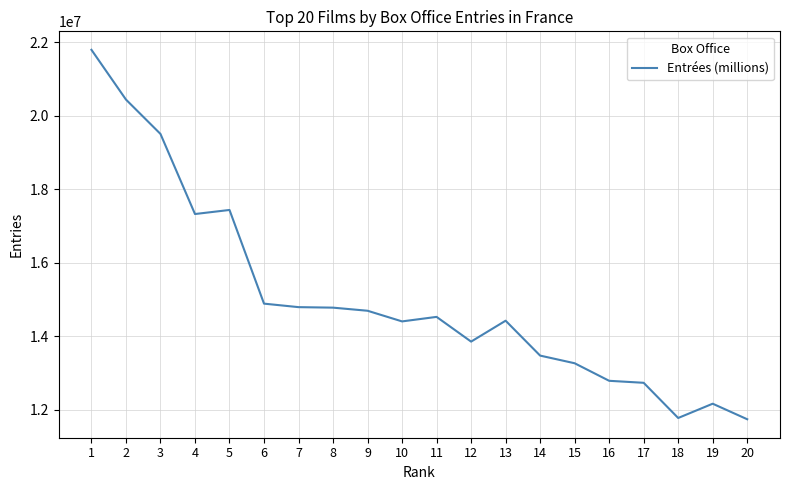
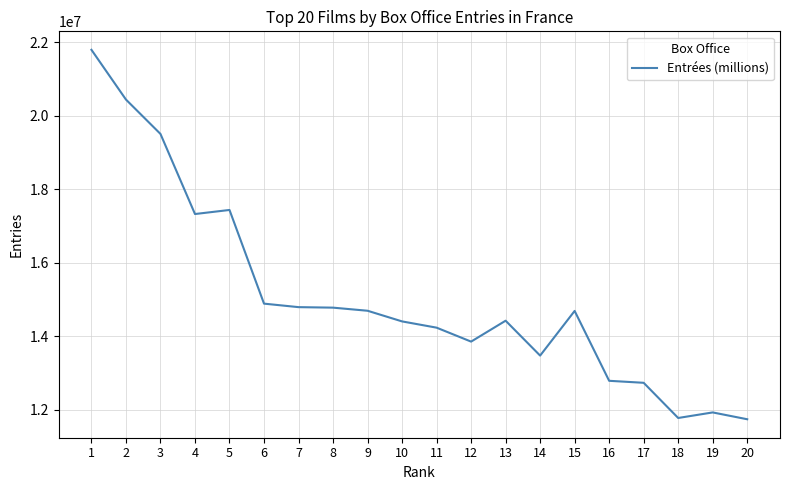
  {
    "1": 21800000,
    "2": 20400000,
    "3": 19500000,
    "4": 17300000,
    "5": 17400000,
    "6": 14900000,
    "7": 14800000,
    "8": 14800000,
    "9": 14700000,
    "10": 14400000,
-   "11": 14500000,
+   "11": 14200000,
    "12": 13900000,
    "13": 14400000,
    "14": 13500000,
-   "15": 13300000,
+   "15": 14700000,
    "16": 12800000,
    "17": 12700000,
    "18": 11800000,
-   "19": 12200000,
+   "19": 11900000,
    "20": 11700000
  }
